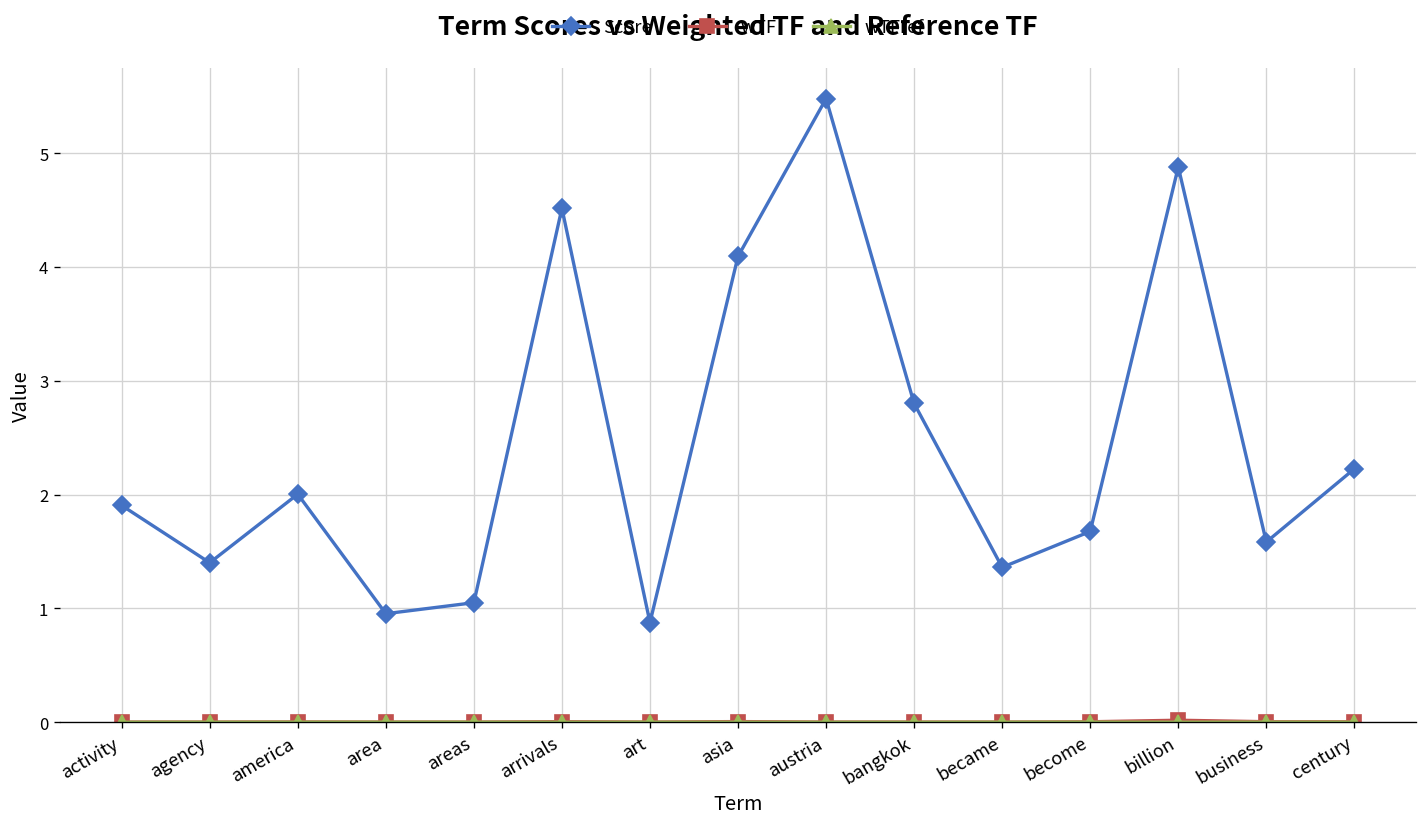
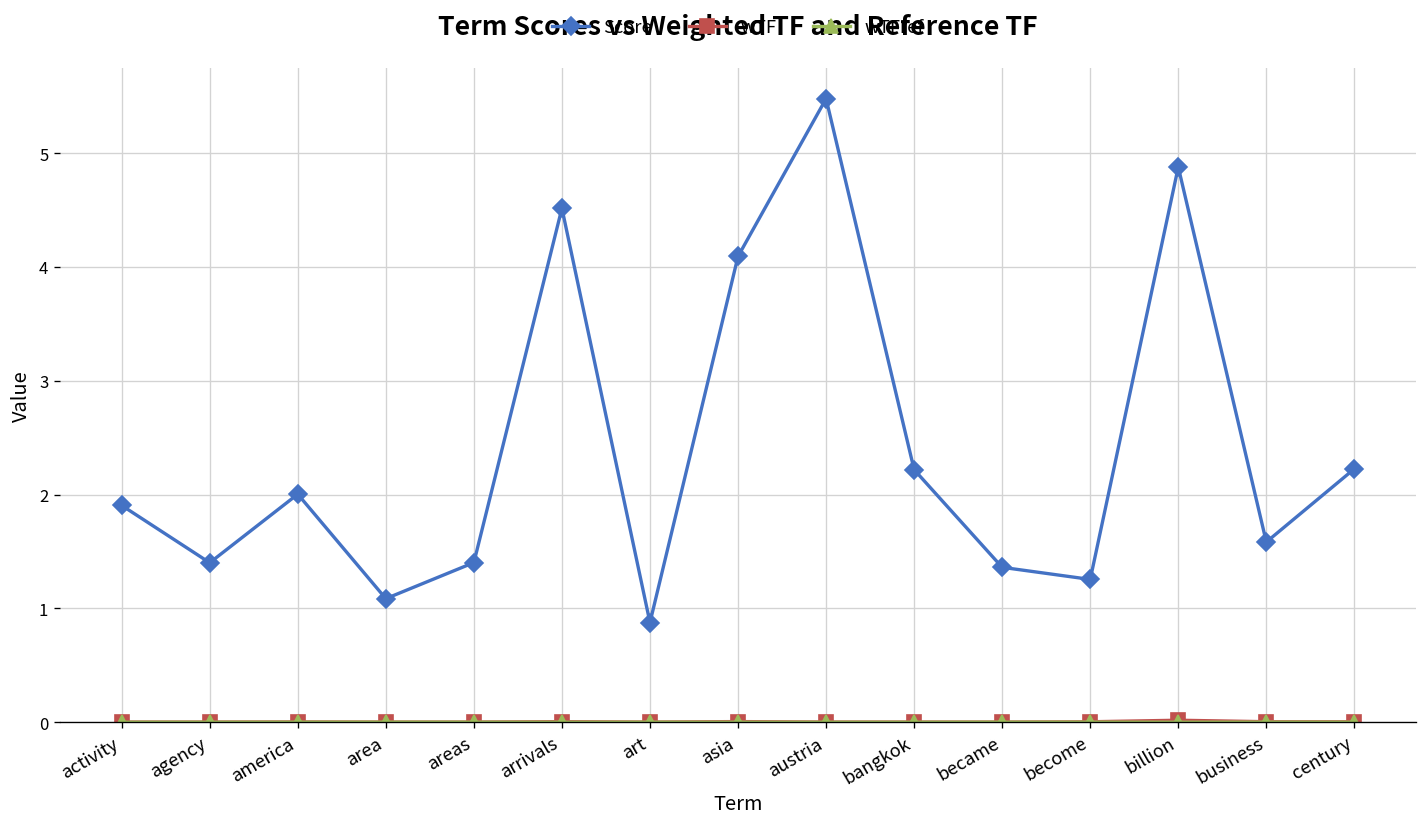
  {
    "Score": {
      "activity": 1.9,
      "agency": 1.4,
      "america": 2.0,
-     "area": 1.0,
-     "areas": 1.1,
+     "area": 1.1,
+     "areas": 1.4,
      "arrivals": 4.5,
      "art": 0.9,
      "asia": 4.1,
      "austria": 5.5,
-     "bangkok": 2.8,
+     "bangkok": 2.2,
      "became": 1.4,
-     "become": 1.7,
+     "become": 1.3,
      "billion": 4.9,
      "business": 1.6,
      "century": 2.2
    }
  }
